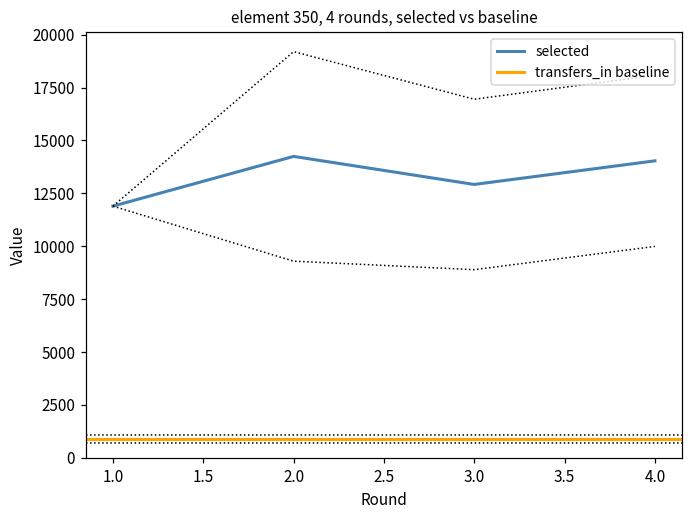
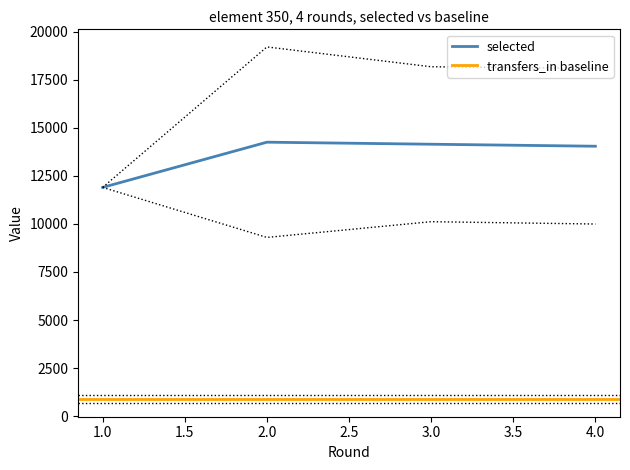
  {
    "selected": {
      "2.0": 14200,
-     "3.0": 12900,
+     "3.0": 14100,
      "4.0": 14000
    }
  }
